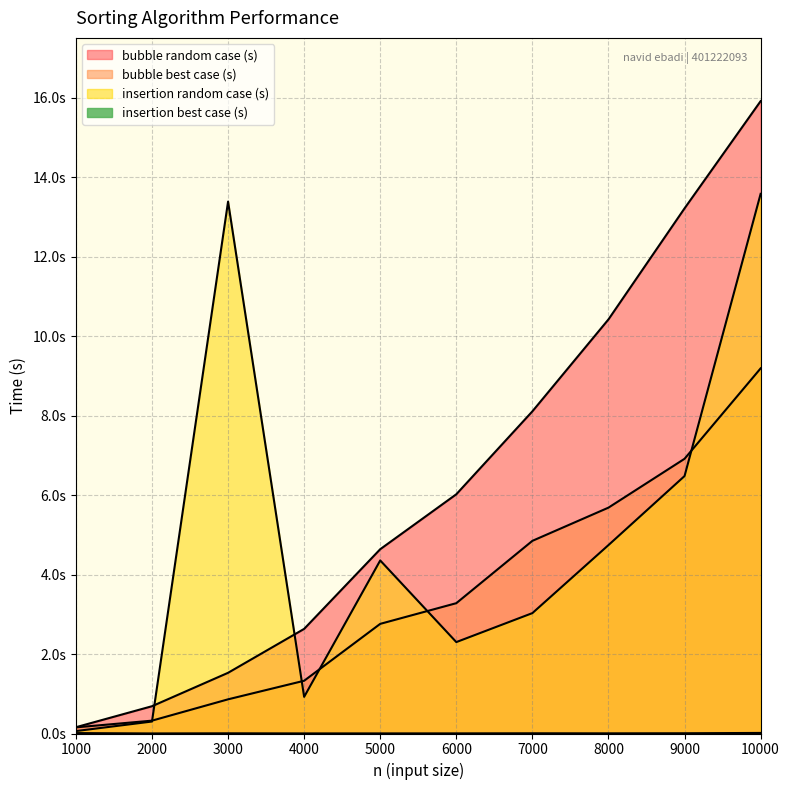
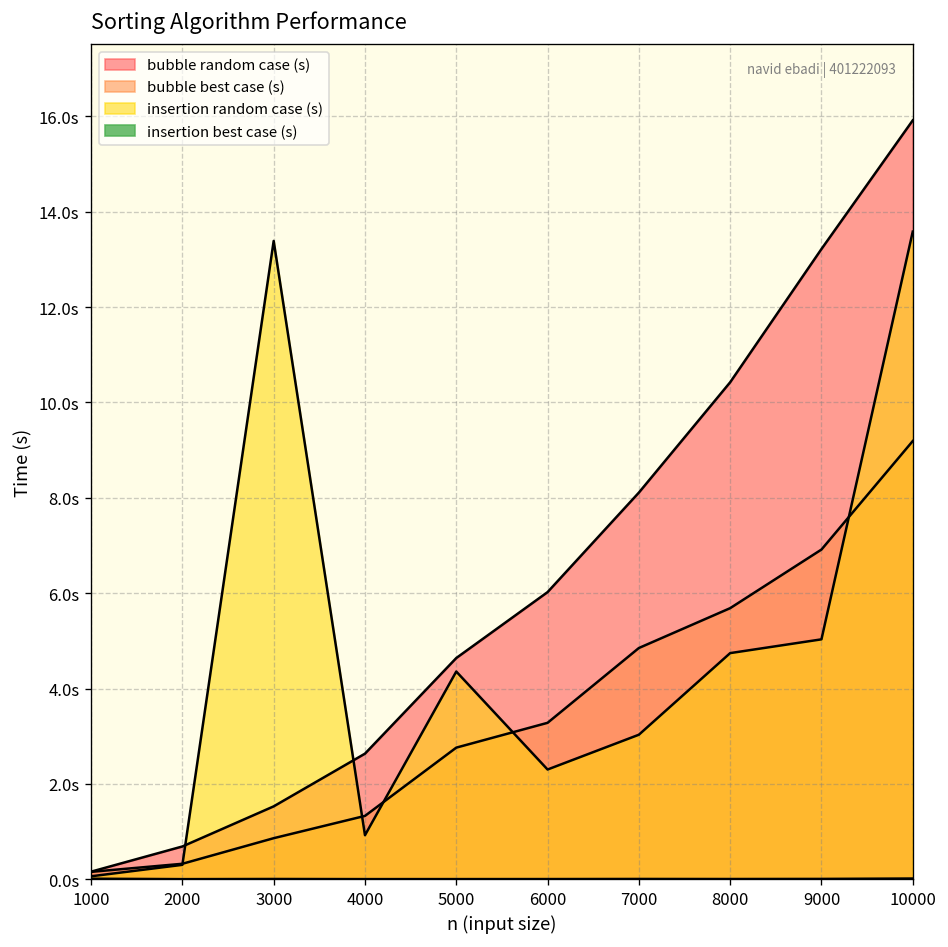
  {
    "insertion random case (s)": {
      "3000": "13.4s",
      "4000": "0.9s",
      "5000": "4.4s",
      "6000": "2.3s",
      "7000": "3.0s",
      "8000": "4.7s",
-     "9000": "6.5s",
+     "9000": "5.0s",
      "10000": "13.6s"
    },
    "insertion best case (s)": {
      "2000": "0.0s",
      "3000": "0.0s",
      "4000": "0.0s",
      "5000": "0.0s",
      "6000": "0.0s",
      "7000": "0.0s",
      "8000": "0.0s",
      "9000": "0.0s",
      "10000": "0.0s"
    }
  }
